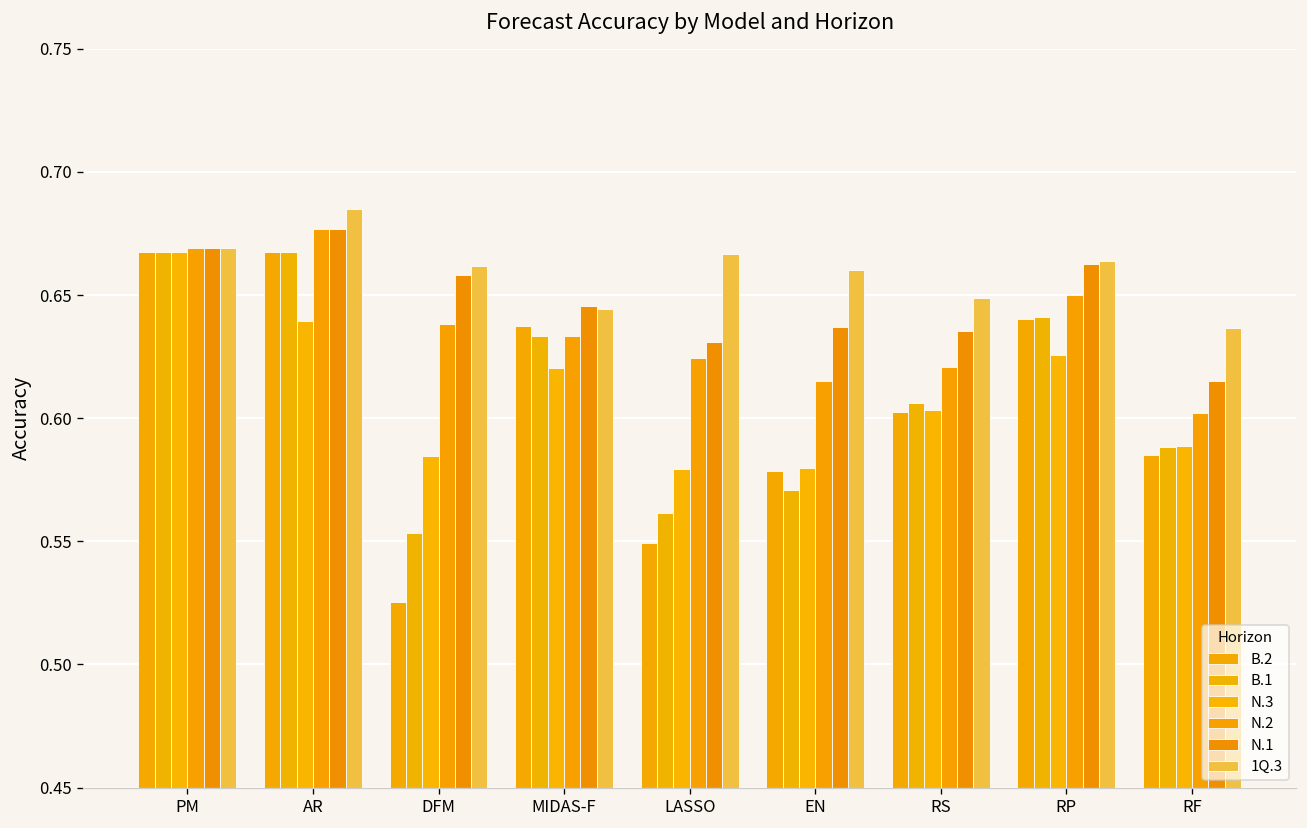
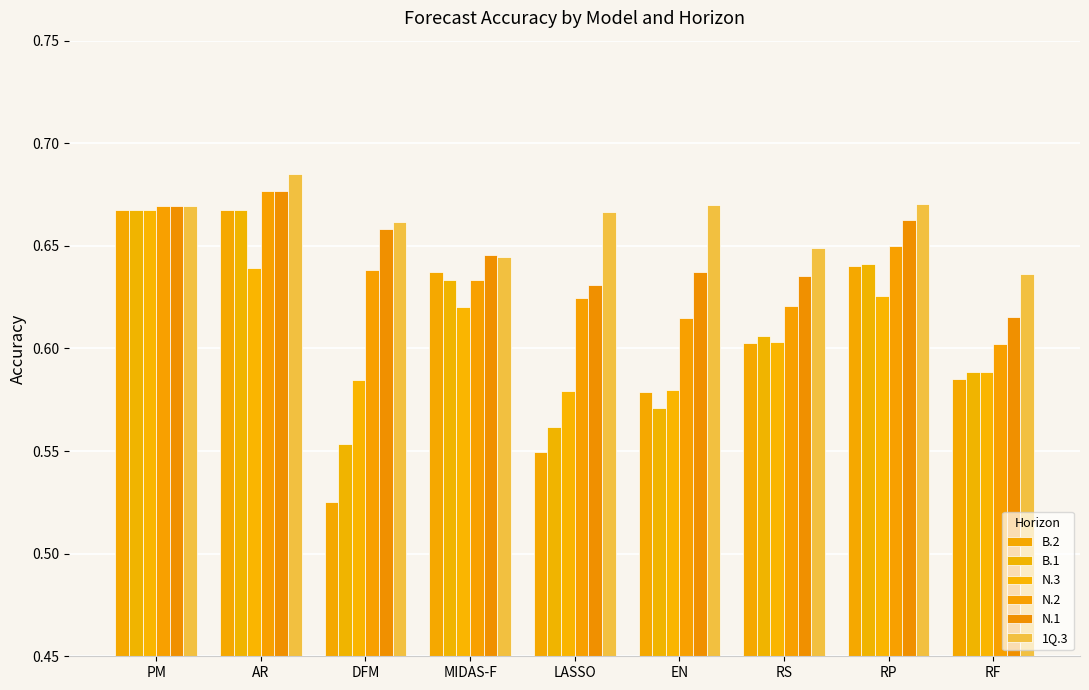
  {
    "1Q.3": {
      "PM": 0.669,
      "AR": 0.685,
      "DFM": 0.662,
      "MIDAS-F": 0.644,
      "LASSO": 0.667,
-     "EN": 0.660,
+     "EN": 0.670,
      "RS": 0.649,
-     "RP": 0.664,
+     "RP": 0.670,
      "RF": 0.636
    }
  }
